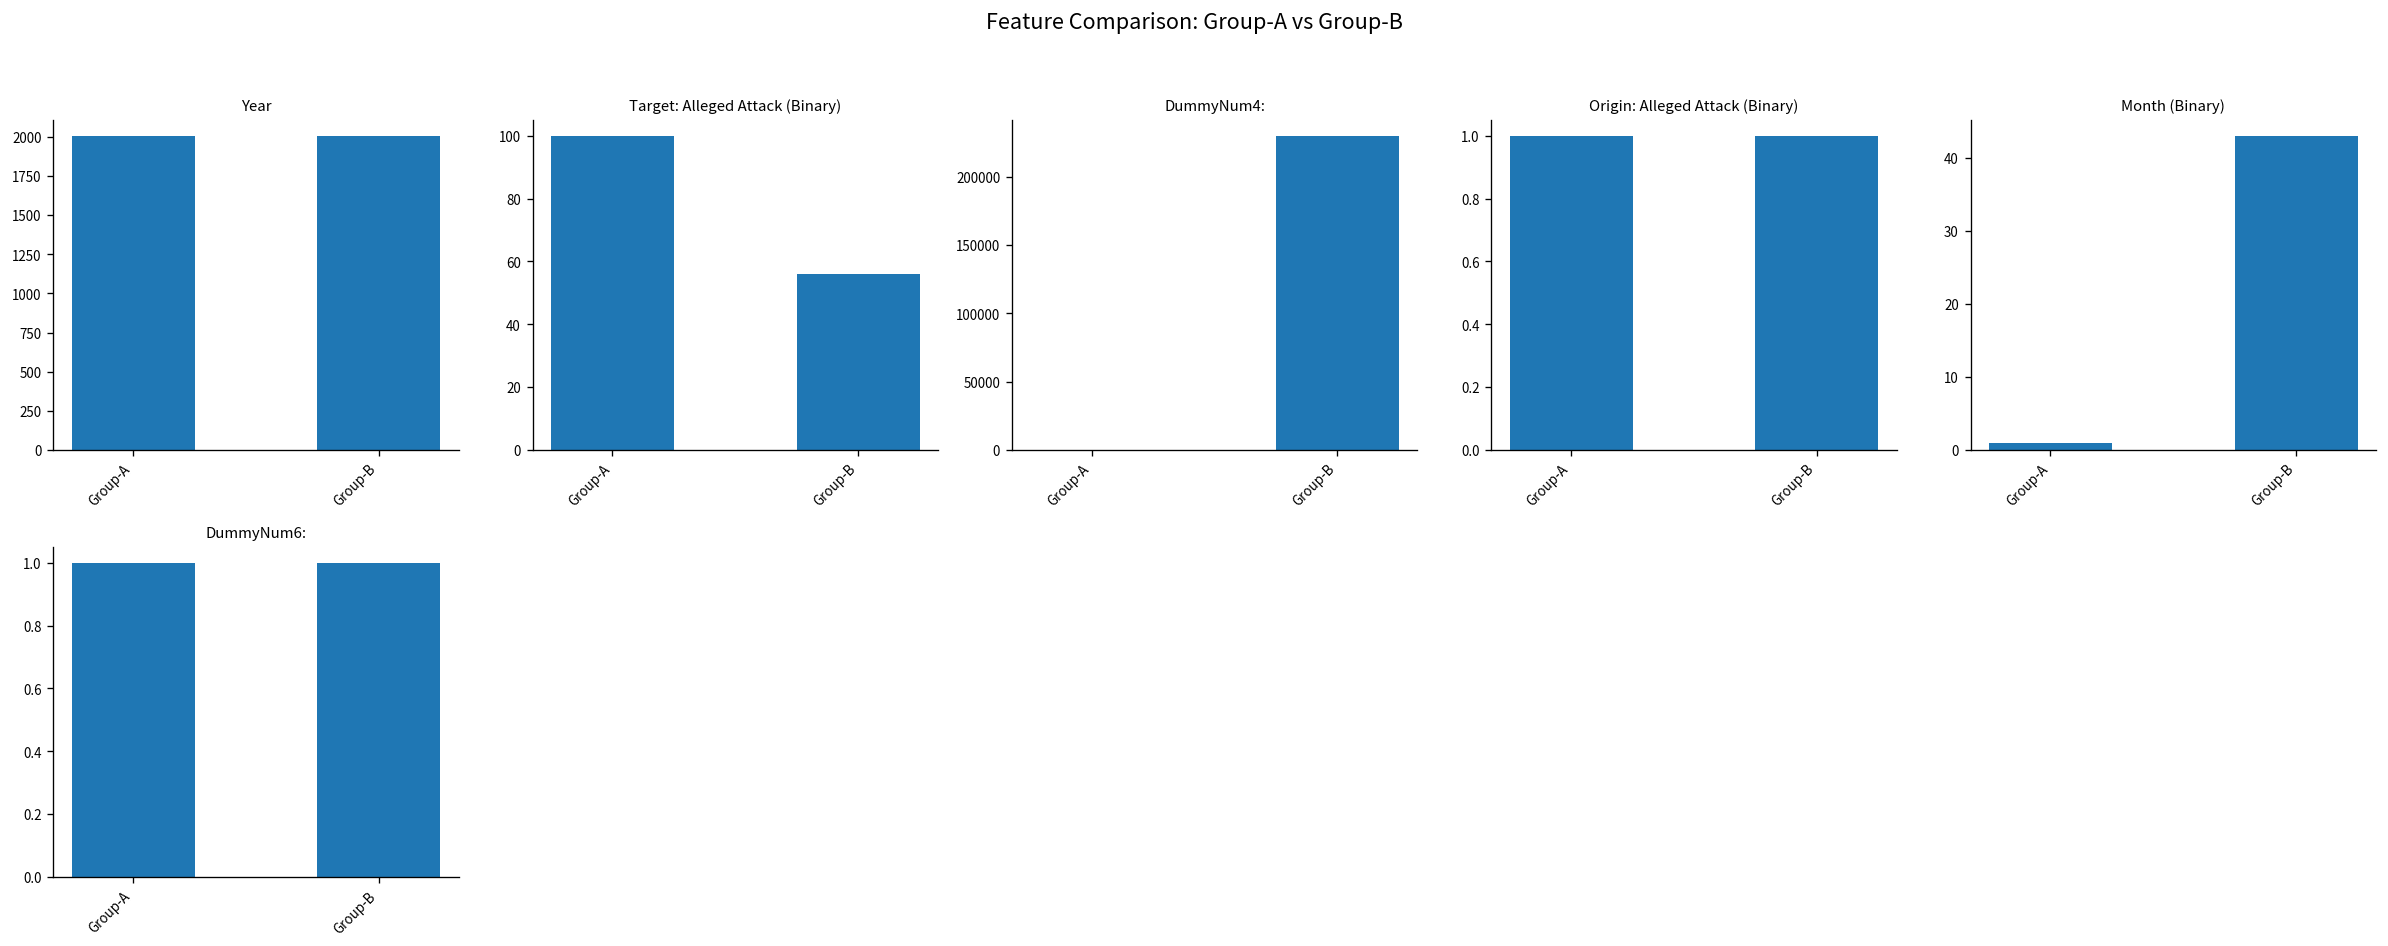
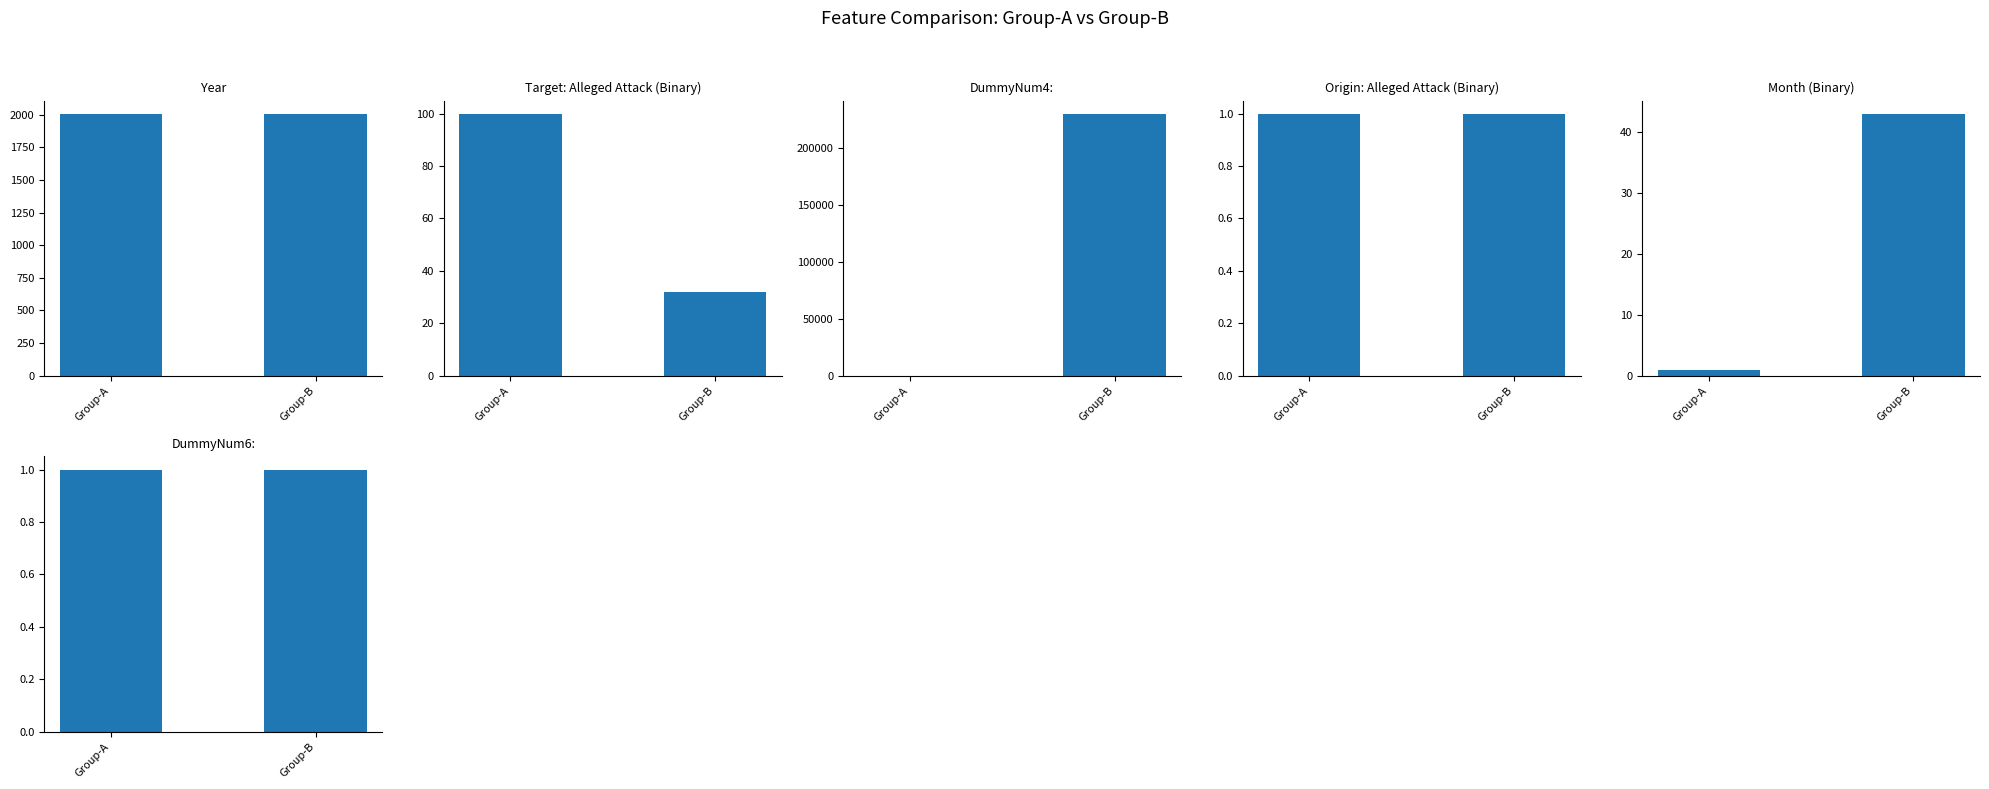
  {
    "Year": {
      "Group-A": 2010,
      "Group-B": 2010
    },
    "Target: Alleged Attack (Binary)": {
      "Group-A": 100,
-     "Group-B": 56
+     "Group-B": 32
    },
    "DummyNum4:": {
      "Group-B": 230000
    },
    "Origin: Alleged Attack (Binary)": {
      "Group-A": 1.00,
      "Group-B": 1.00
    },
    "Month (Binary)": {
      "Group-A": 1,
      "Group-B": 43
    },
    "DummyNum6:": {
      "Group-A": 1.00,
      "Group-B": 1.00
    }
  }
